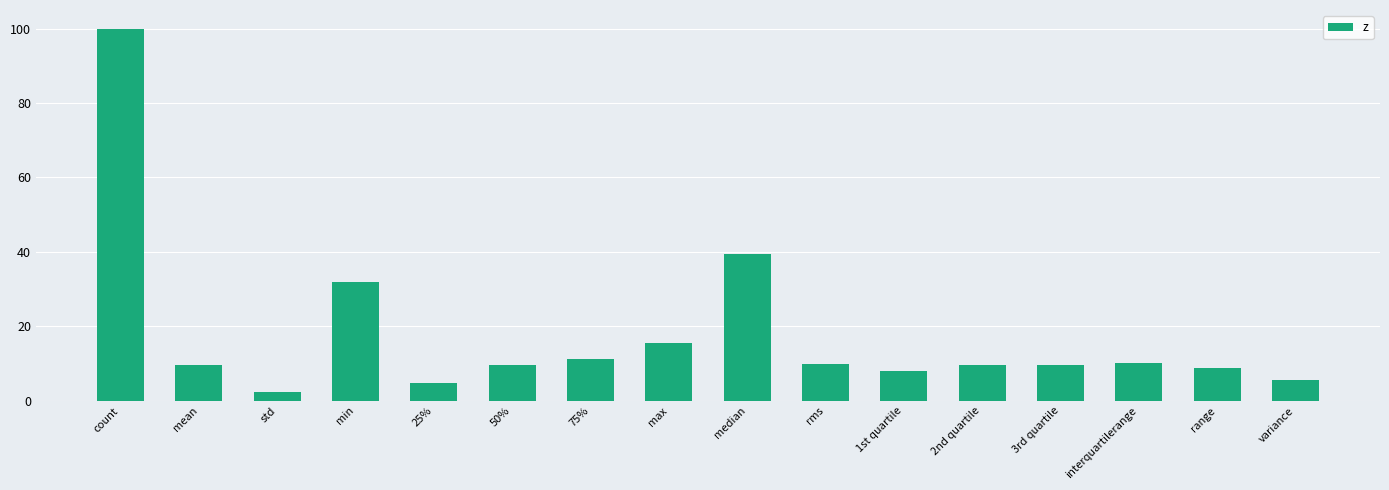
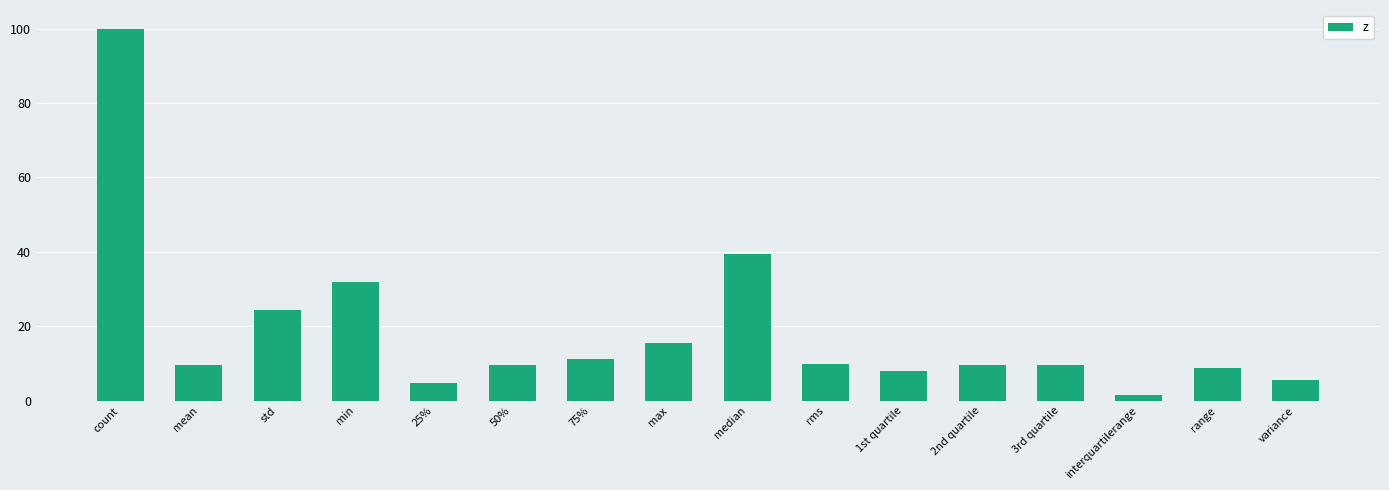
  {
    "count": 100,
    "mean": 10,
-   "std": 2,
+   "std": 24,
    "min": 32,
    "25%": 5,
    "50%": 10,
    "75%": 11,
    "max": 16,
    "median": 39,
    "rms": 10,
    "1st quartile": 8,
    "2nd quartile": 10,
    "3rd quartile": 10,
-   "interquartilerange": 10,
+   "interquartilerange": 2,
    "range": 9,
    "variance": 5
  }
